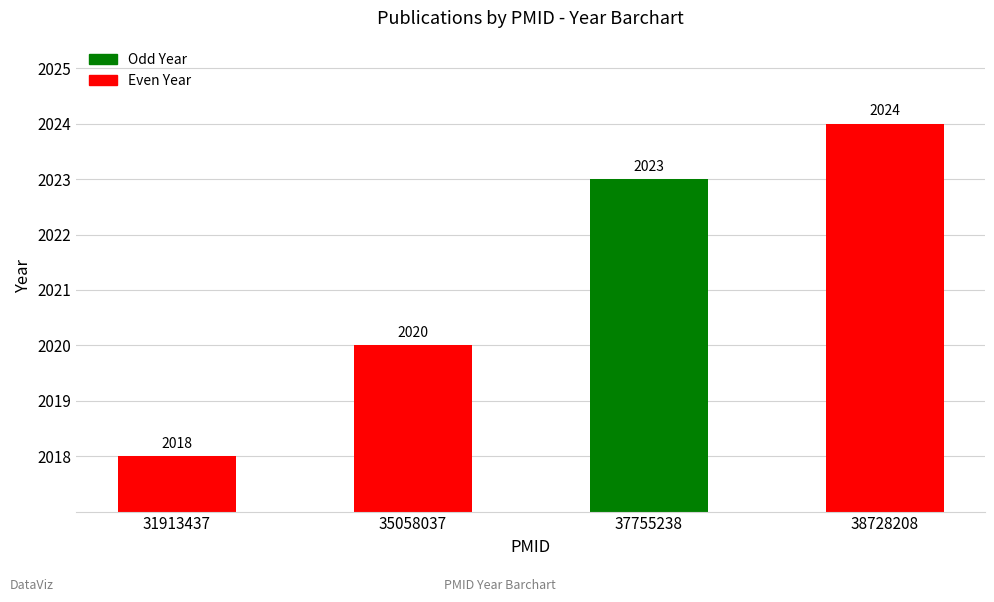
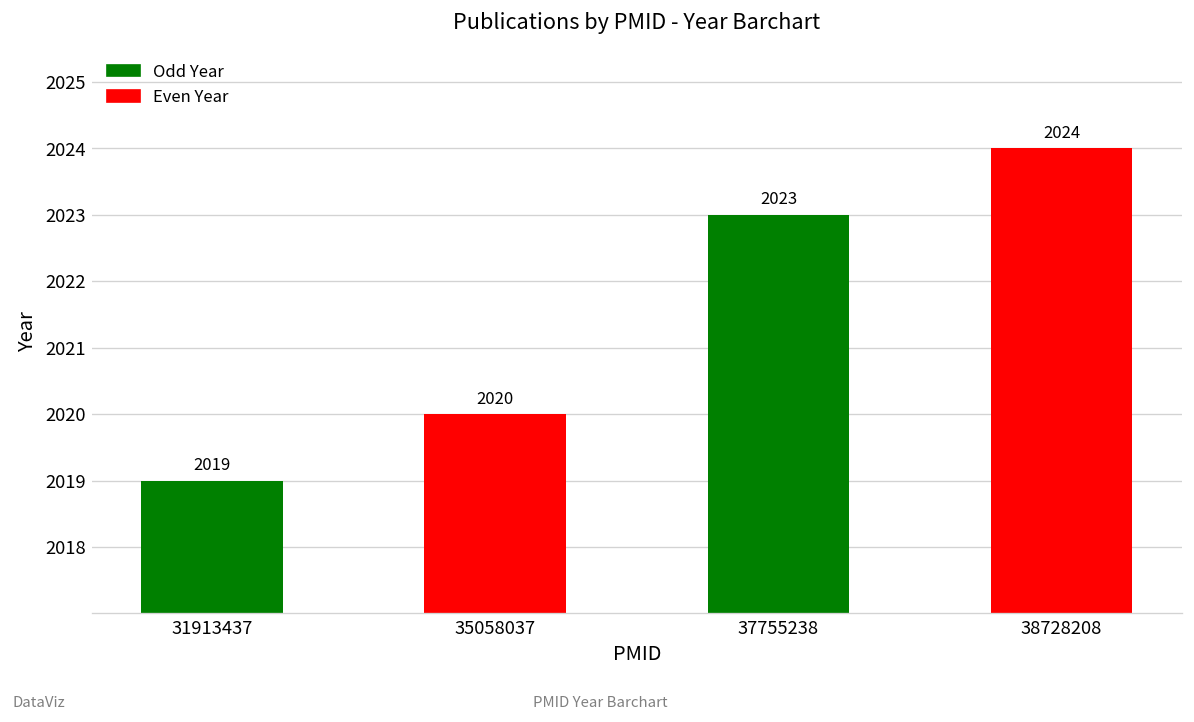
  {
-   "31913437": 2018,
+   "31913437": 2019,
    "35058037": 2020,
    "37755238": 2023,
    "38728208": 2024
  }
